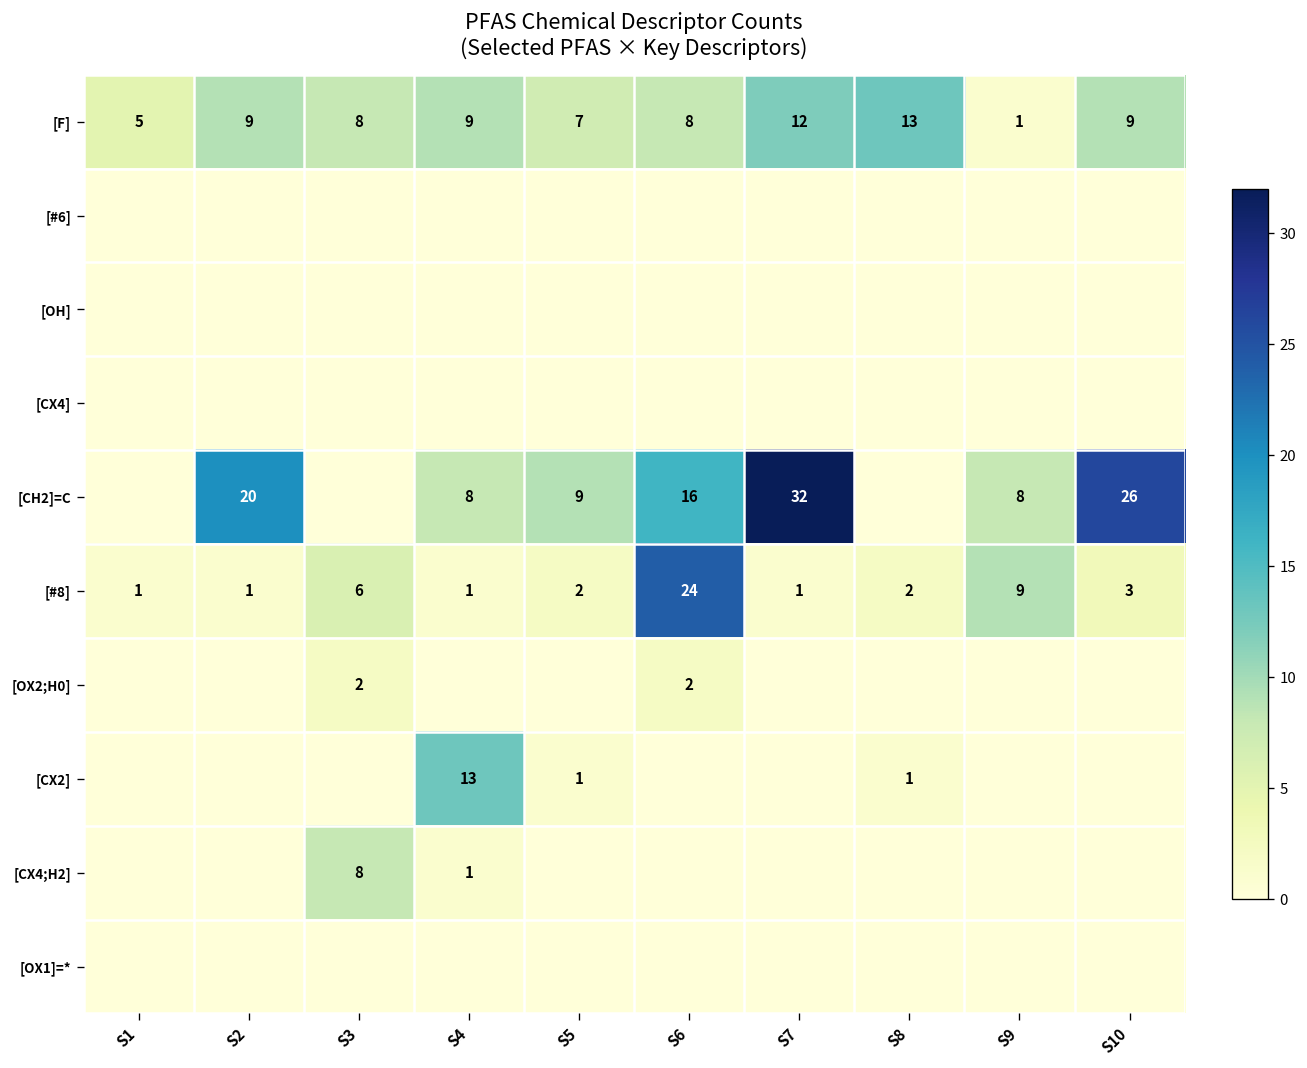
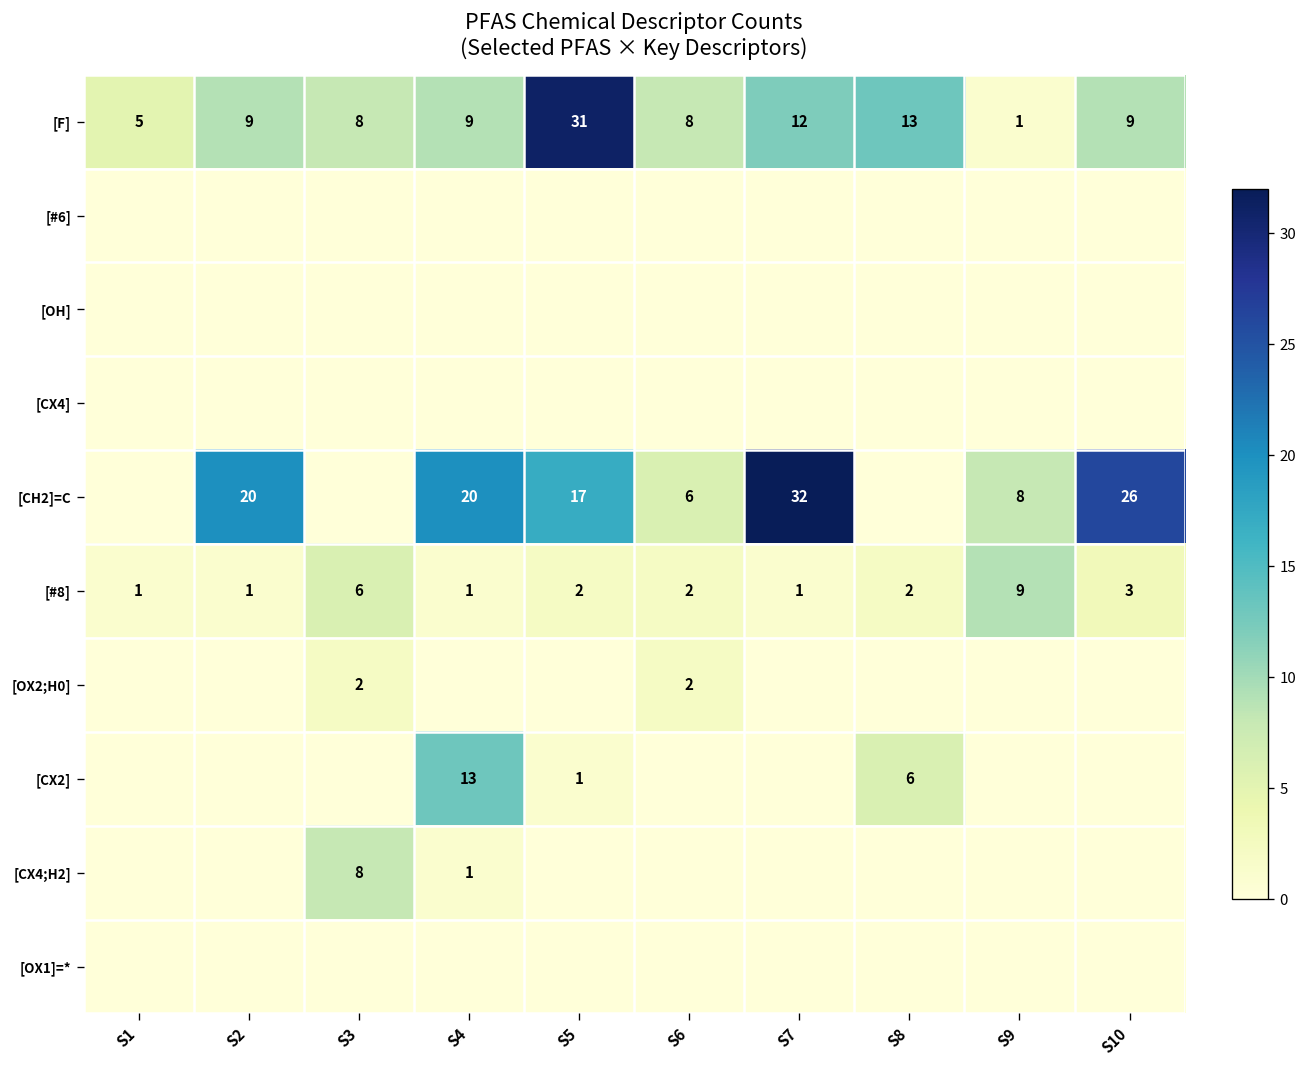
  {
    "[F]": {
      "S1": 5,
      "S2": 9,
      "S3": 8,
      "S4": 9,
-     "S5": 7,
+     "S5": 31,
      "S6": 8,
      "S7": 12,
      "S8": 13,
      "S9": 1,
      "S10": 9
    },
    "[CH2]=C": {
      "S2": 20,
-     "S4": 8,
-     "S5": 9,
-     "S6": 16,
+     "S4": 20,
+     "S5": 17,
+     "S6": 6,
      "S7": 32,
      "S9": 8,
      "S10": 26
    },
    "[#8]": {
      "S1": 1,
      "S2": 1,
      "S3": 6,
      "S4": 1,
      "S5": 2,
-     "S6": 24,
+     "S6": 2,
      "S7": 1,
      "S8": 2,
      "S9": 9,
      "S10": 3
    },
    "[OX2;H0]": {
      "S3": 2,
      "S6": 2
    },
    "[CX2]": {
      "S4": 13,
      "S5": 1,
-     "S8": 1
+     "S8": 6
    },
    "[CX4;H2]": {
      "S3": 8,
      "S4": 1
    }
  }
